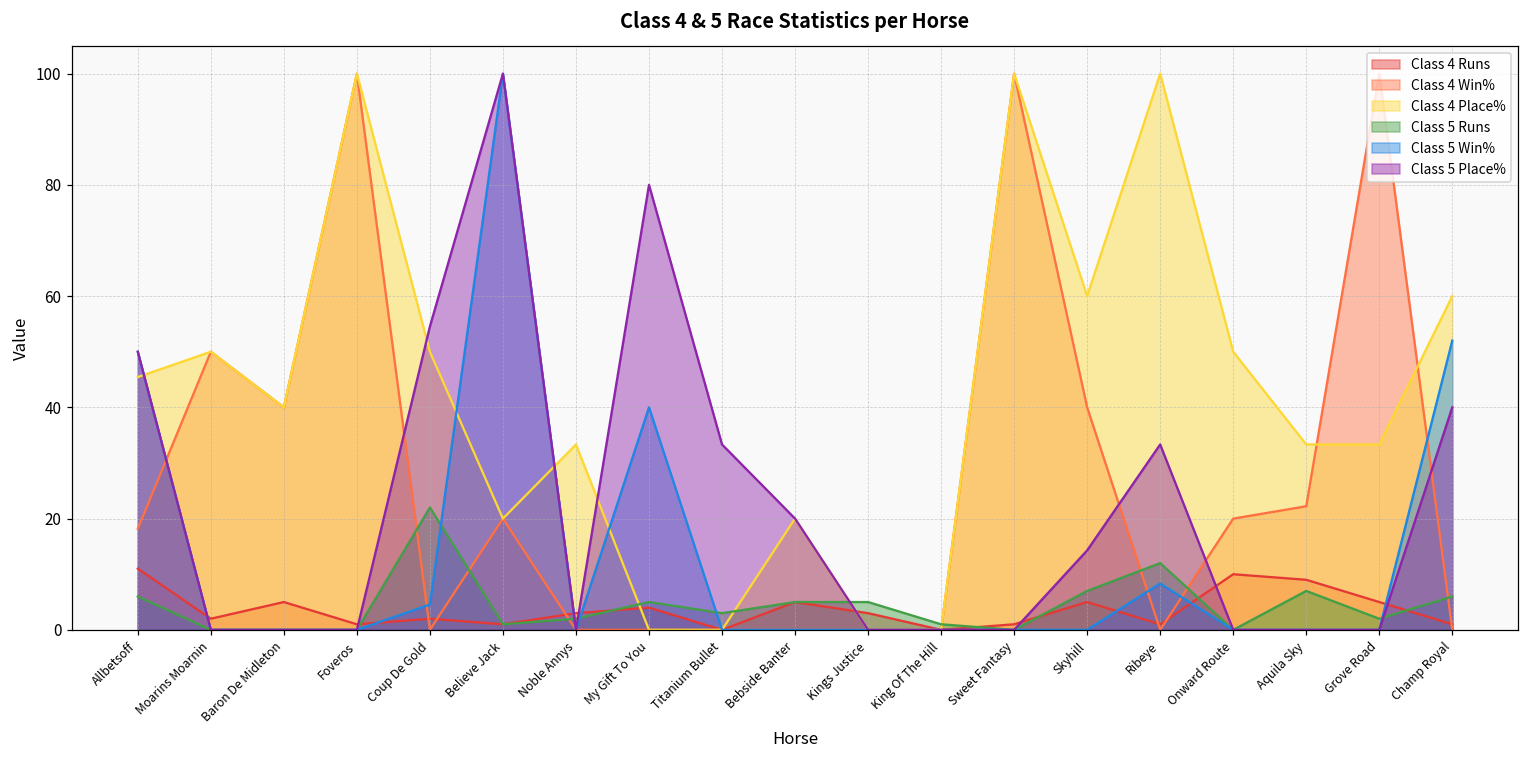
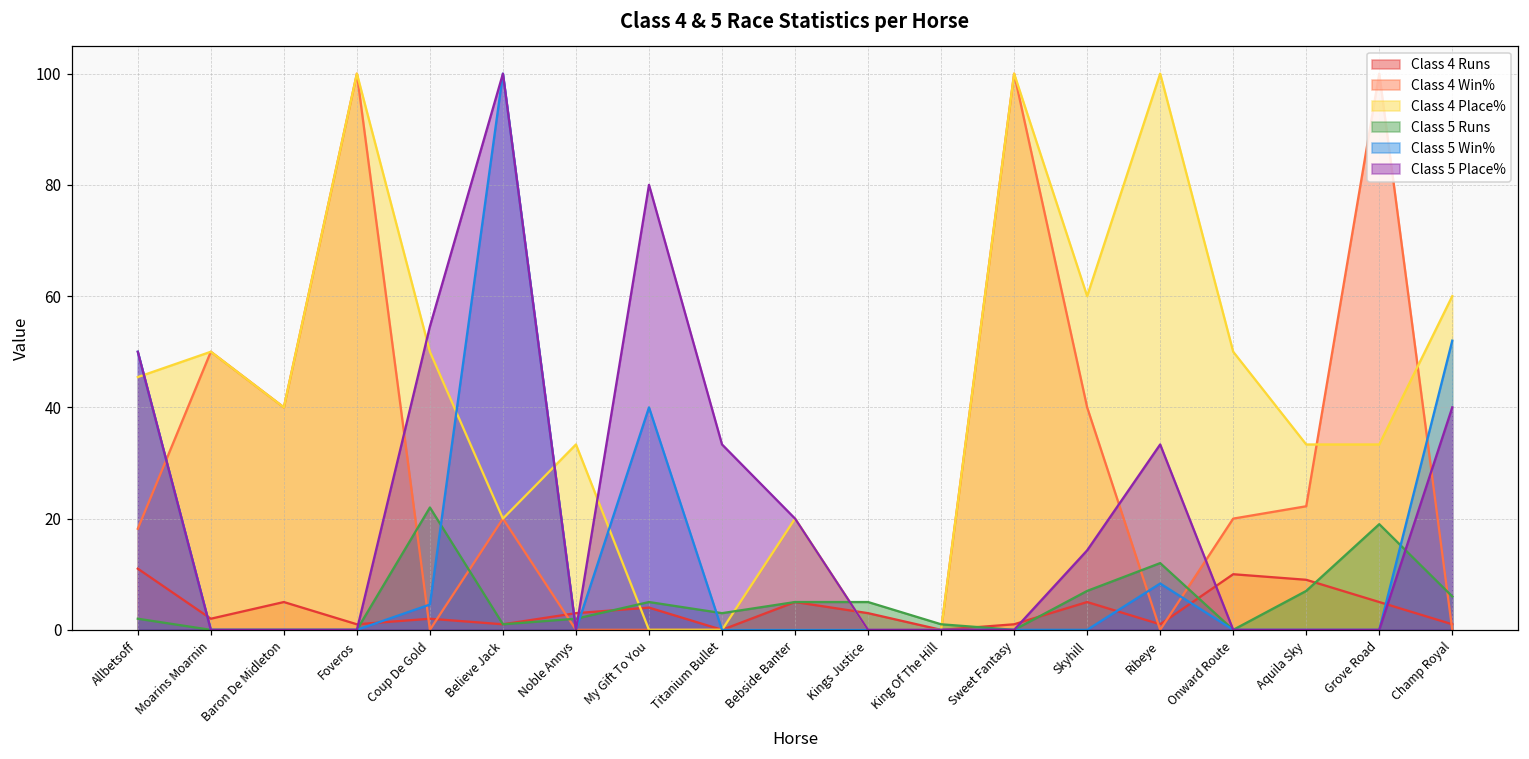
  {
    "Class 4 Place%": {
      "Allbetsoff": 45,
      "Coup De Gold": 50,
      "Noble Annys": 33,
      "Skyhill": 60,
      "Ribeye": 100,
      "Onward Route": 50,
      "Aquila Sky": 33,
      "Grove Road": 33,
      "Champ Royal": 60
    },
    "Class 5 Runs": {
-     "Allbetsoff": 6,
+     "Allbetsoff": 2,
      "Coup De Gold": 22,
      "Noble Annys": 2,
      "My Gift To You": 5,
      "Titanium Bullet": 3,
      "Kings Justice": 5,
      "King Of The Hill": 1,
      "Skyhill": 7,
      "Ribeye": 12,
      "Aquila Sky": 7,
-     "Grove Road": 2,
+     "Grove Road": 19,
      "Champ Royal": 6
    },
    "Class 5 Win%": {
      "Coup De Gold": 5,
      "My Gift To You": 40,
      "Skyhill": 0,
      "Ribeye": 8,
      "Champ Royal": 52
    },
    "Class 5 Place%": {
      "Coup De Gold": 55,
      "My Gift To You": 80,
      "Titanium Bullet": 33,
      "Skyhill": 14,
      "Ribeye": 33,
      "Champ Royal": 40
    }
  }
